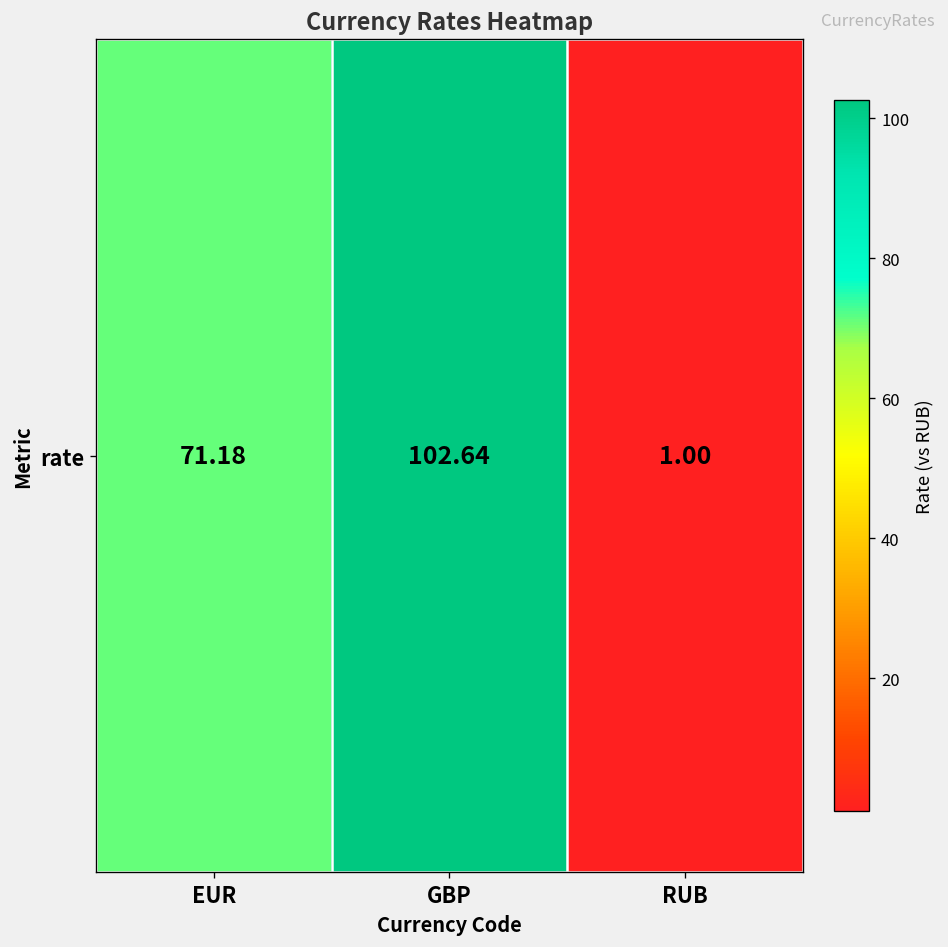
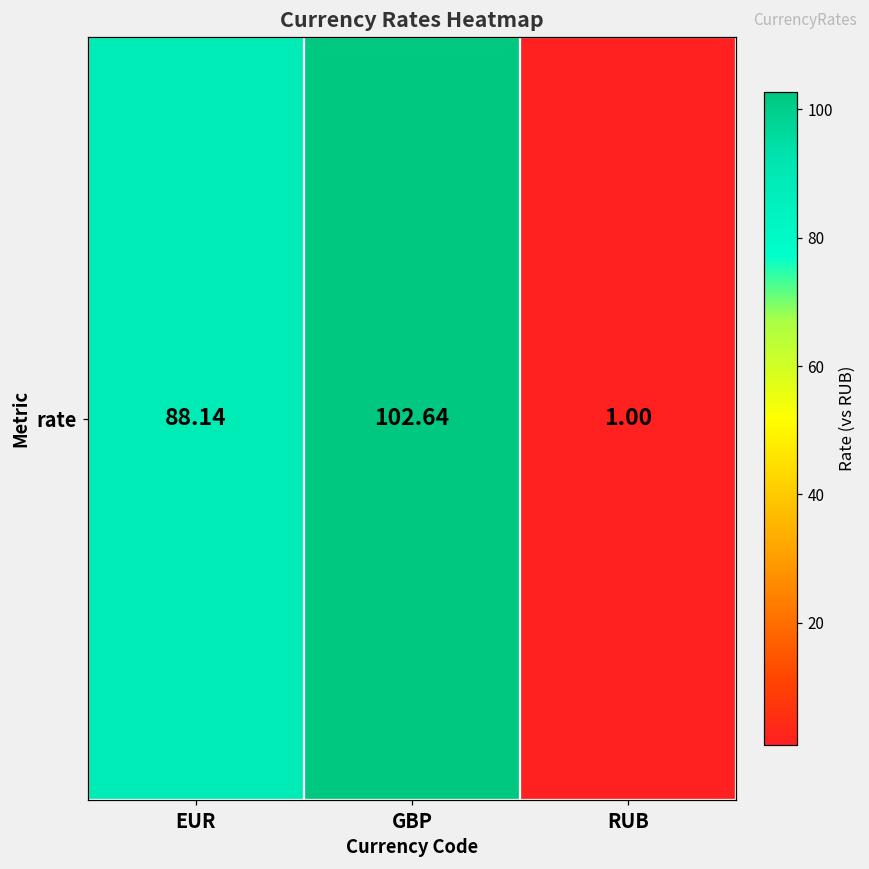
  {
    "rate": {
-     "EUR": 71.18,
+     "EUR": 88.14,
      "GBP": 102.64,
      "RUB": 1.00
    }
  }
